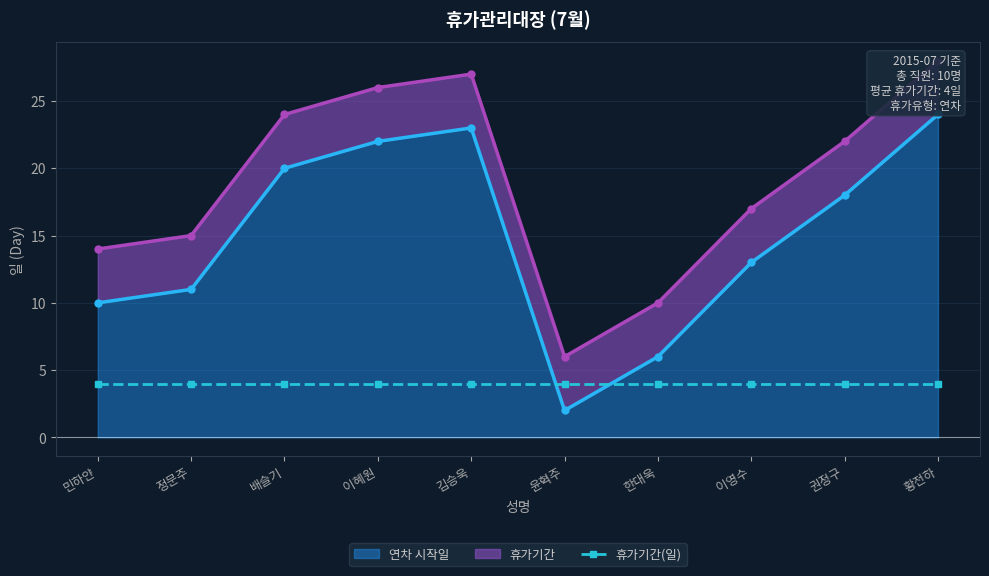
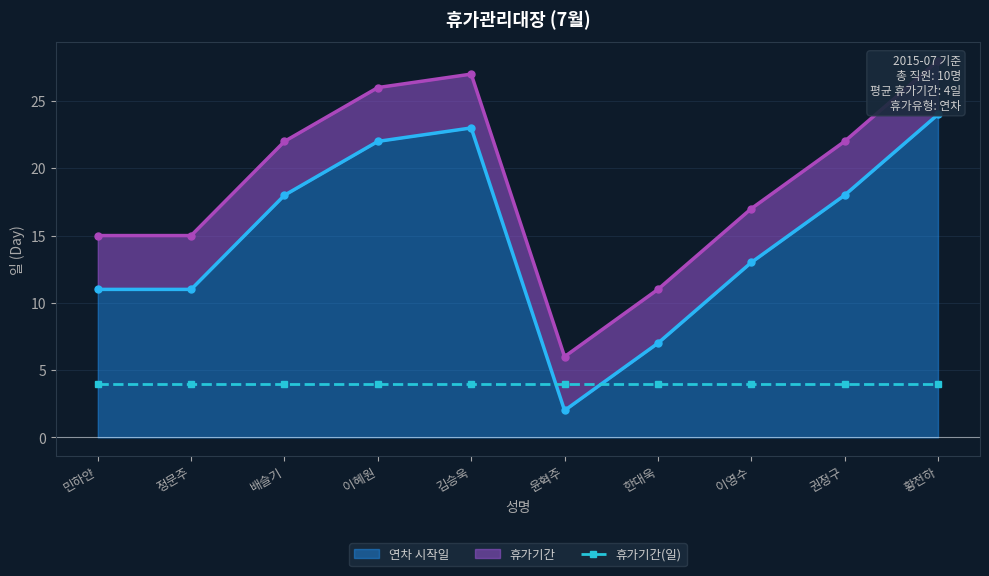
  {
    "연차 시작일": {
-     "민하얀": 10,
+     "민하얀": 11,
      "정문주": 11,
-     "배슬기": 20,
+     "배슬기": 18,
      "이혜원": 22,
      "김승욱": 23,
      "윤혁주": 2,
-     "한대욱": 6,
+     "한대욱": 7,
      "이영수": 13,
      "권정구": 18
    },
    "휴가기간": {
      "민하얀": 4,
      "정문주": 4,
      "배슬기": 4,
      "이혜원": 4,
      "김승욱": 4,
      "윤혁주": 4,
      "한대욱": 4,
      "이영수": 4,
      "권정구": 4
    },
    "휴가기간(일)": {
      "민하얀": 4,
      "정문주": 4,
      "배슬기": 4,
      "이혜원": 4,
      "김승욱": 4,
      "윤혁주": 4,
      "한대욱": 4,
      "이영수": 4,
      "권정구": 4,
      "황전하": 4
    }
  }
